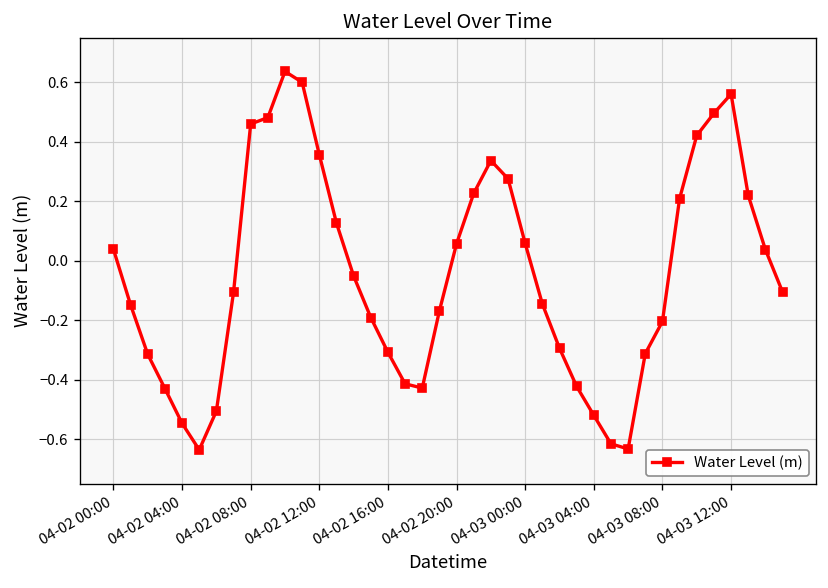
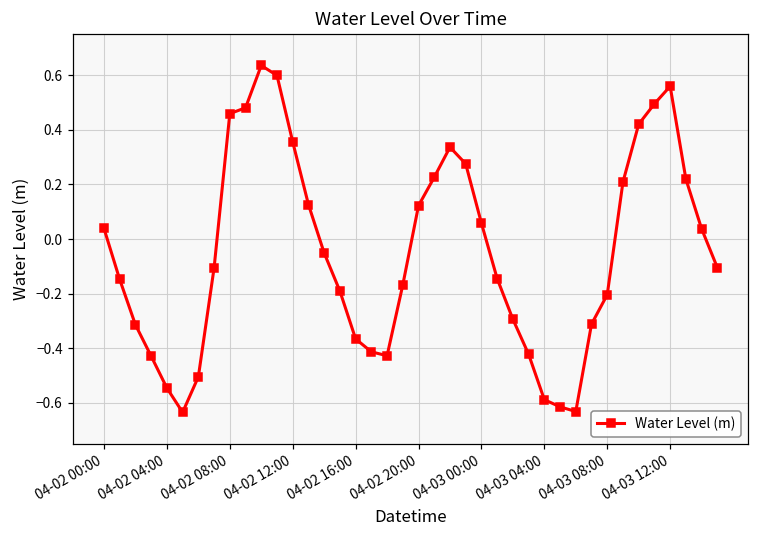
  {
    "04-02 00:00": 0.04,
    "04-02 04:00": -0.55,
    "04-02 08:00": 0.46,
    "04-02 12:00": 0.36,
-   "04-02 16:00": -0.31,
-   "04-02 20:00": 0.06,
+   "04-02 16:00": -0.37,
+   "04-02 20:00": 0.12,
    "04-03 00:00": 0.06,
-   "04-03 04:00": -0.52,
+   "04-03 04:00": -0.59,
    "04-03 08:00": -0.20,
    "04-03 12:00": 0.56
  }
